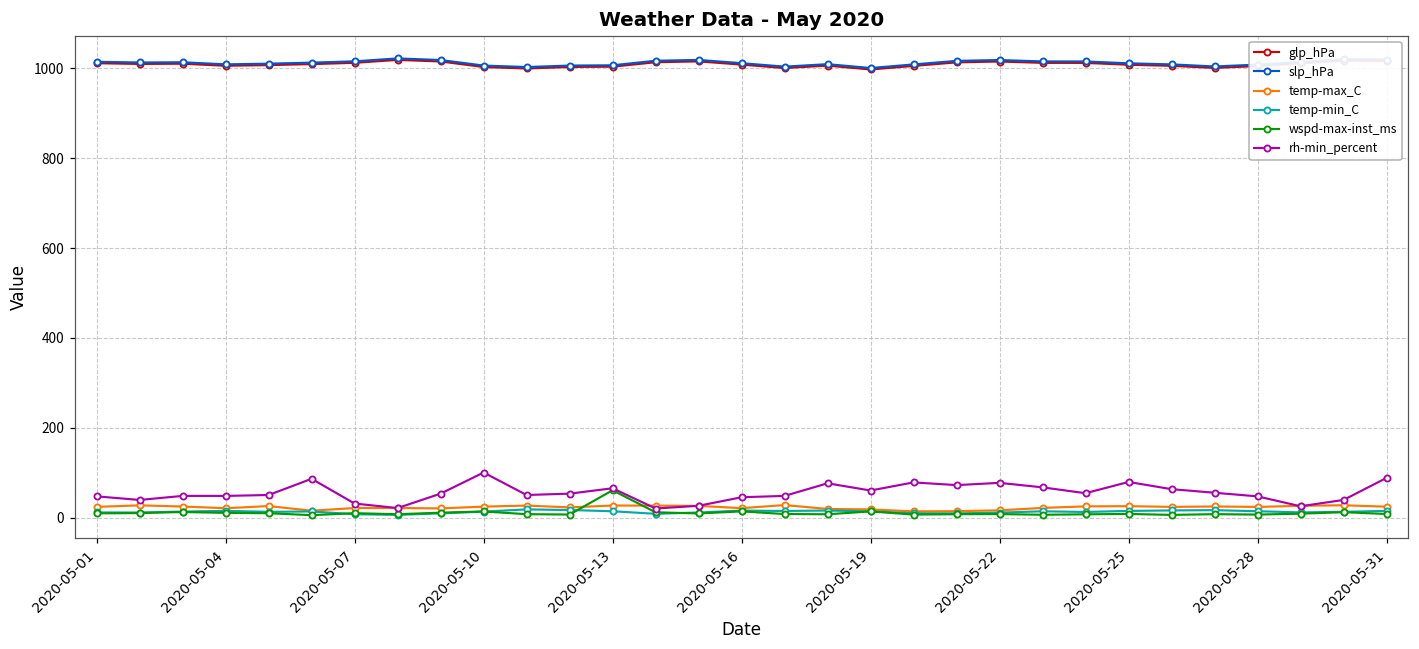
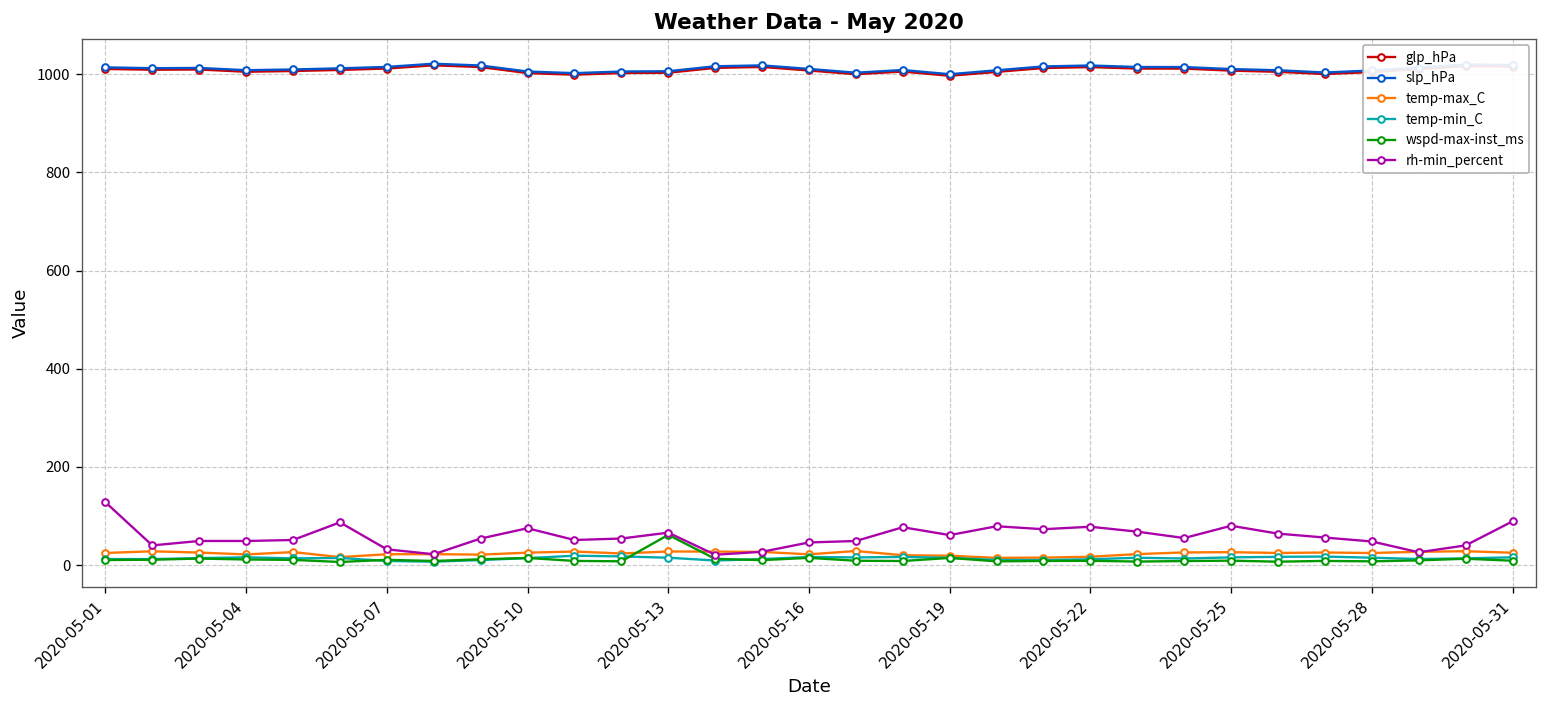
  {
    "temp-max_C": {
      "2020-05-01": 20,
      "2020-05-07": 20,
      "2020-05-10": 30,
      "2020-05-13": 30,
      "2020-05-25": 30,
      "2020-05-28": 20,
      "2020-05-31": 30
    },
    "temp-min_C": {
      "2020-05-13": 10,
      "2020-05-25": 20,
      "2020-05-28": 10,
      "2020-05-31": 20
    },
    "wspd-max-inst_ms": {
      "2020-05-25": 10,
      "2020-05-28": 10,
      "2020-05-31": 10
    },
    "rh-min_percent": {
-     "2020-05-01": 50,
+     "2020-05-01": 130,
      "2020-05-04": 50,
      "2020-05-07": 30,
-     "2020-05-10": 100,
+     "2020-05-10": 80,
      "2020-05-16": 50,
      "2020-05-19": 60,
      "2020-05-22": 80,
      "2020-05-25": 80,
      "2020-05-28": 50,
      "2020-05-31": 90
    }
  }
